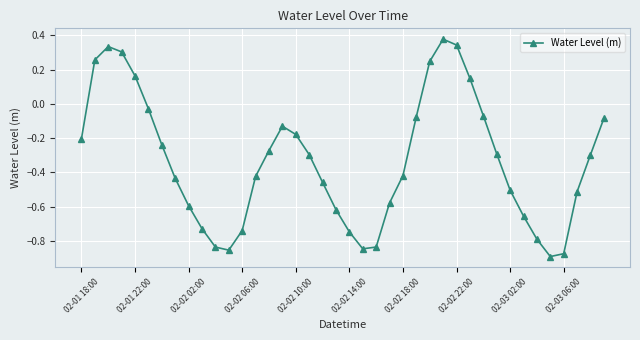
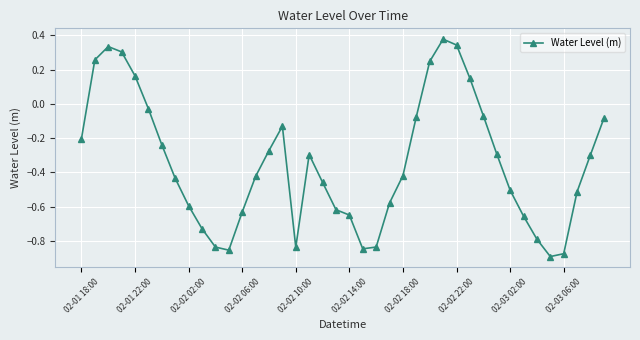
  {
    "02-01 18:00": -0.20,
    "02-01 22:00": 0.16,
    "02-02 02:00": -0.59,
-   "02-02 06:00": -0.74,
-   "02-02 10:00": -0.18,
-   "02-02 14:00": -0.75,
+   "02-02 06:00": -0.63,
+   "02-02 10:00": -0.84,
+   "02-02 14:00": -0.65,
    "02-02 18:00": -0.42,
    "02-02 22:00": 0.34,
    "02-03 02:00": -0.50,
    "02-03 06:00": -0.87
  }
